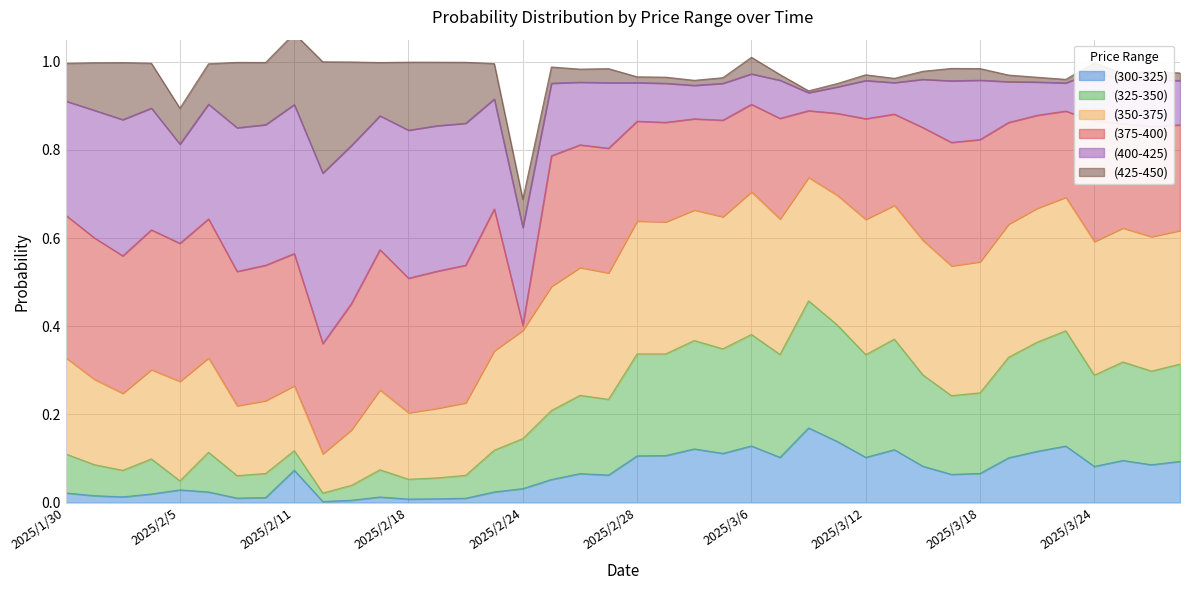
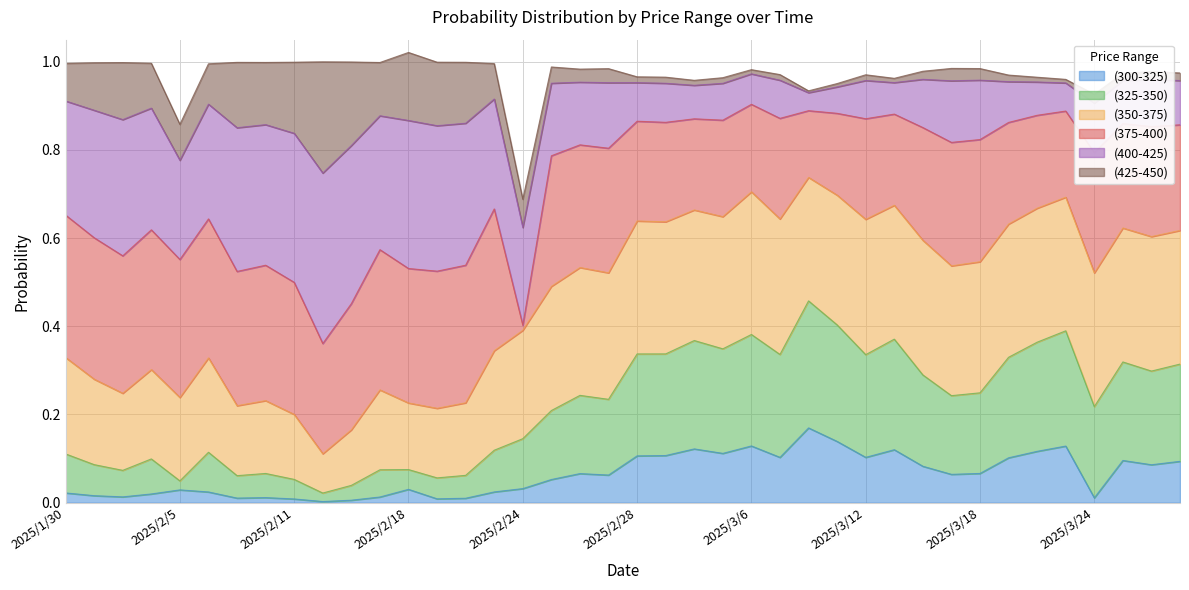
  {
    "(300-325)": {
      "2025/1/30": 0.02,
      "2025/2/5": 0.03,
-     "2025/2/11": 0.07,
-     "2025/2/18": 0.01,
+     "2025/2/11": 0.01,
+     "2025/2/18": 0.03,
      "2025/2/24": 0.03,
      "2025/2/28": 0.11,
      "2025/3/6": 0.13,
      "2025/3/12": 0.10,
      "2025/3/18": 0.07,
-     "2025/3/24": 0.08
+     "2025/3/24": 0.01
    },
    "(325-350)": {
      "2025/1/30": 0.09,
      "2025/2/5": 0.02,
      "2025/2/11": 0.04,
      "2025/2/18": 0.04,
      "2025/2/24": 0.11,
      "2025/2/28": 0.23,
      "2025/3/6": 0.25,
      "2025/3/12": 0.23,
      "2025/3/18": 0.18,
      "2025/3/24": 0.21
    },
    "(350-375)": {
      "2025/1/30": 0.22,
-     "2025/2/5": 0.23,
+     "2025/2/5": 0.19,
      "2025/2/11": 0.15,
      "2025/2/18": 0.15,
      "2025/2/24": 0.25,
      "2025/2/28": 0.30,
      "2025/3/6": 0.32,
      "2025/3/12": 0.31,
      "2025/3/18": 0.30,
      "2025/3/24": 0.30
    },
    "(375-400)": {
      "2025/1/30": 0.32,
      "2025/2/5": 0.31,
      "2025/2/11": 0.30,
      "2025/2/18": 0.30,
      "2025/2/24": 0.01,
      "2025/2/28": 0.23,
      "2025/3/6": 0.20,
      "2025/3/12": 0.23,
      "2025/3/18": 0.28
    },
    "(400-425)": {
      "2025/1/30": 0.26,
      "2025/2/5": 0.23,
      "2025/2/11": 0.34,
      "2025/2/18": 0.34,
      "2025/2/24": 0.22,
      "2025/2/28": 0.09,
      "2025/3/6": 0.07,
      "2025/3/12": 0.09,
      "2025/3/18": 0.13
    },
    "(425-450)": {
      "2025/1/30": 0.09,
      "2025/2/5": 0.08,
      "2025/2/18": 0.15,
      "2025/2/24": 0.06,
      "2025/2/28": 0.01,
-     "2025/3/6": 0.04,
+     "2025/3/6": 0.01,
      "2025/3/12": 0.01,
      "2025/3/18": 0.03
    }
  }
